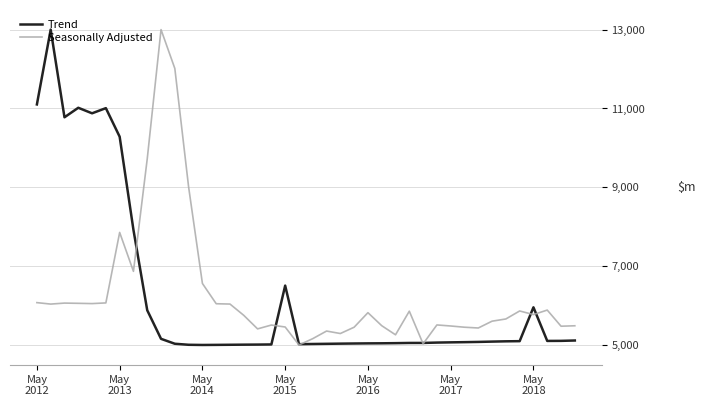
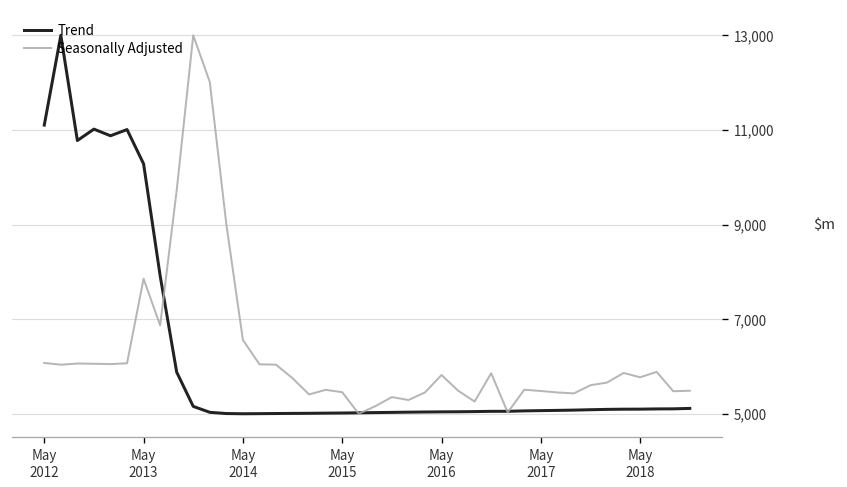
  {
    "Trend": {
      "May 2012": "11,100",
      "May 2013": "10,300",
      "May 2014": "5,000",
-     "May 2015": "6,500",
+     "May 2015": "5,000",
      "May 2016": "5,000",
      "May 2017": "5,100",
-     "May 2018": "6,000"
+     "May 2018": "5,100"
    },
    "Seasonally Adjusted": {
      "May 2012": "6,100",
      "May 2013": "7,900",
      "May 2014": "6,600",
      "May 2015": "5,500",
      "May 2016": "5,800",
      "May 2017": "5,500",
      "May 2018": "5,800"
    }
  }
